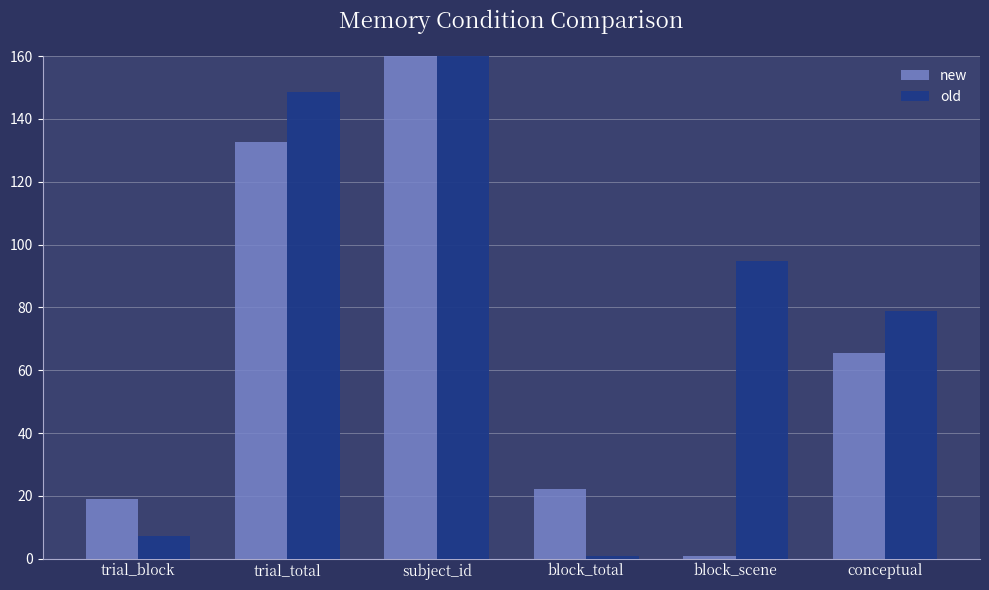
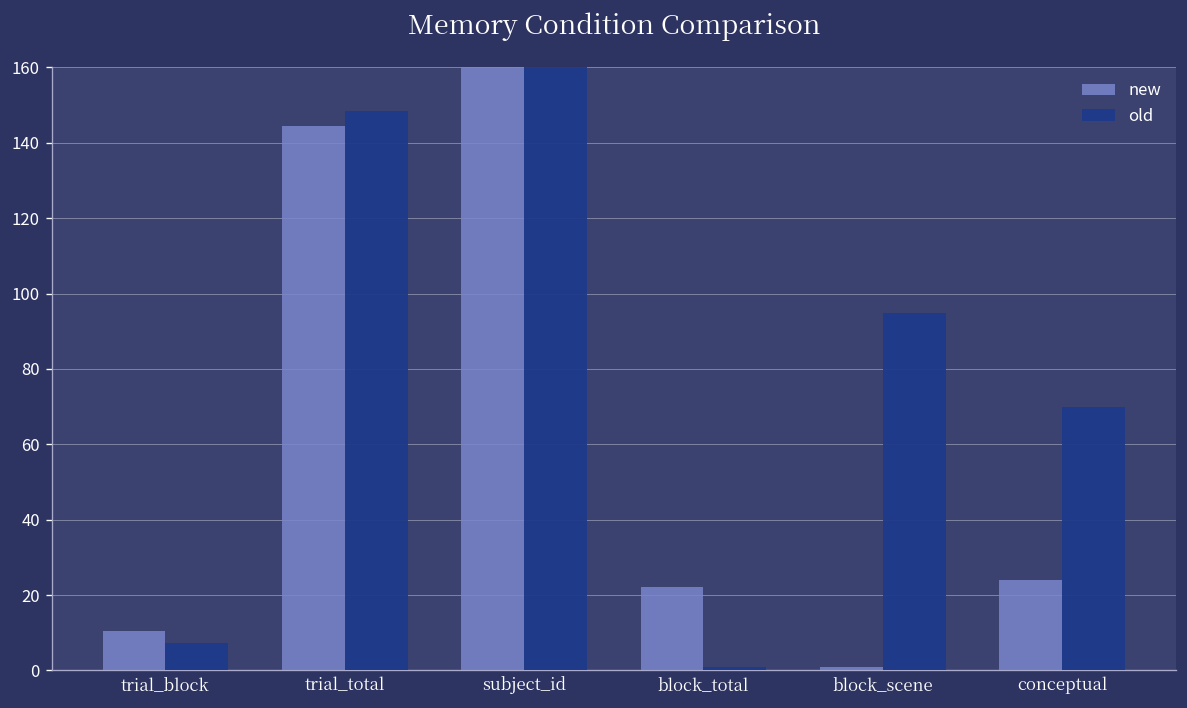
  {
    "new": {
-     "trial_block": 19,
-     "trial_total": 133,
+     "trial_block": 10,
+     "trial_total": 145,
      "block_total": 22,
      "block_scene": 1,
-     "conceptual": 65
+     "conceptual": 24
    },
    "old": {
      "trial_block": 7,
      "trial_total": 149,
      "block_total": 1,
      "block_scene": 95,
-     "conceptual": 79
+     "conceptual": 70
    }
  }
